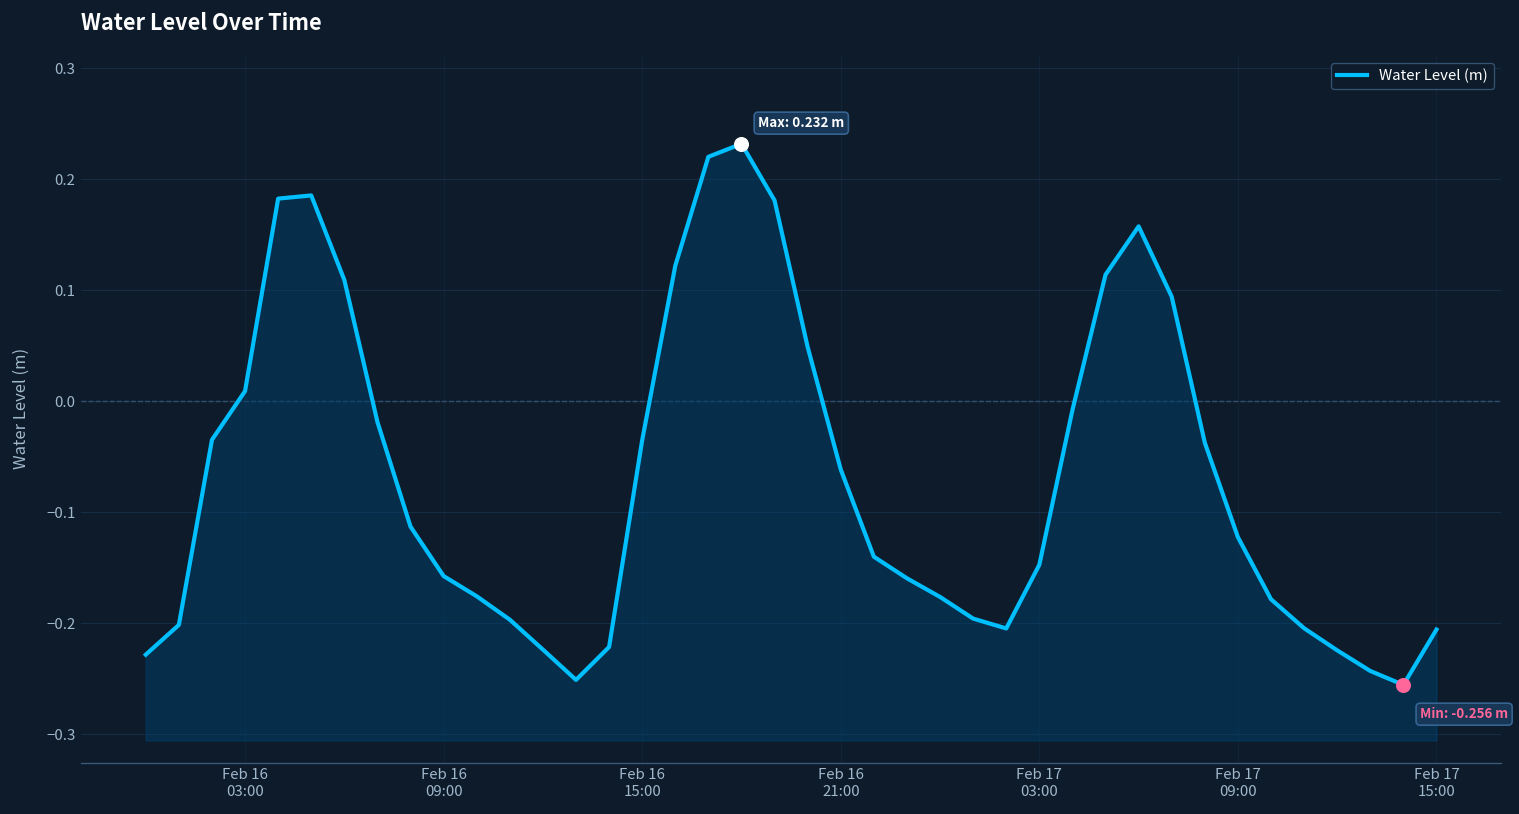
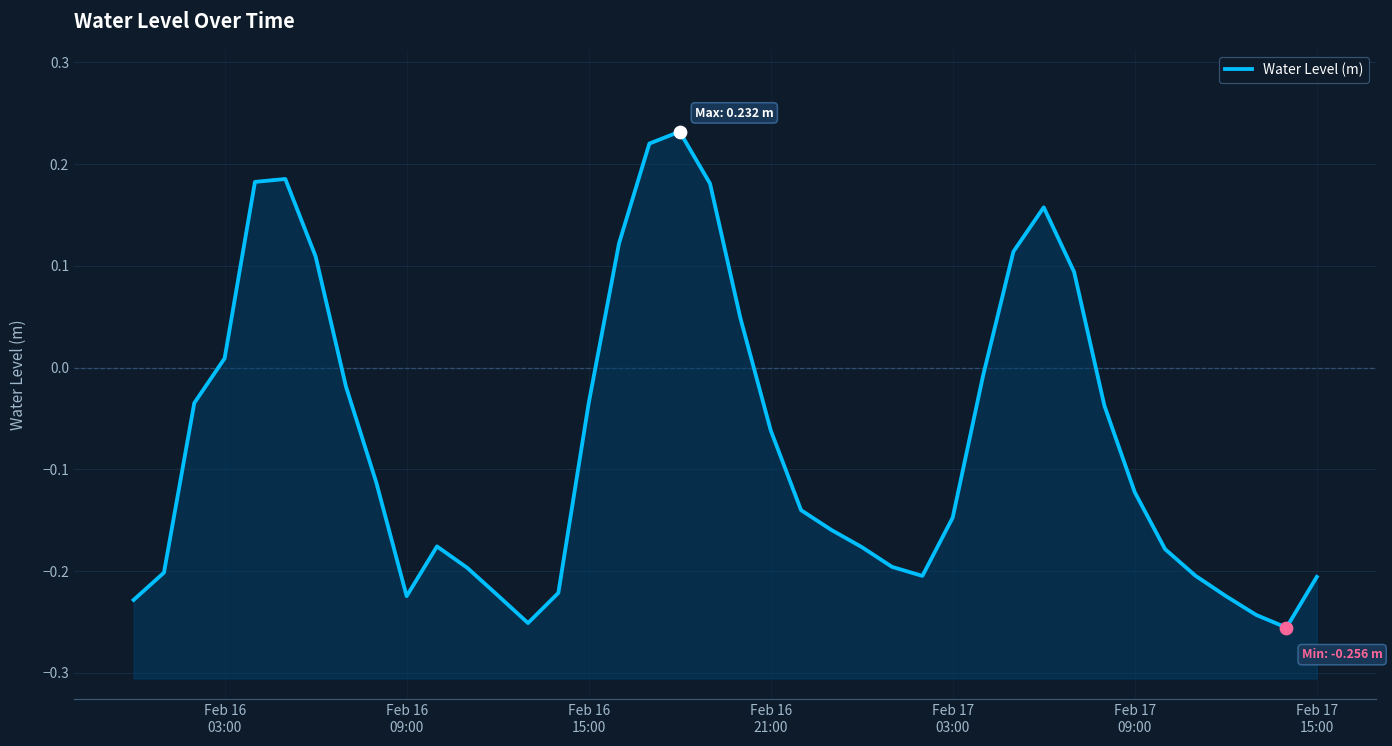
  {
    "Water Level (m)": {
      "Feb 16 03:00": 0.01,
-     "Feb 16 09:00": -0.16,
+     "Feb 16 09:00": -0.22,
      "Feb 16 15:00": -0.04,
      "Feb 16 21:00": -0.06,
      "Feb 17 03:00": -0.15,
      "Feb 17 09:00": -0.12,
      "Feb 17 15:00": -0.21
    }
  }
